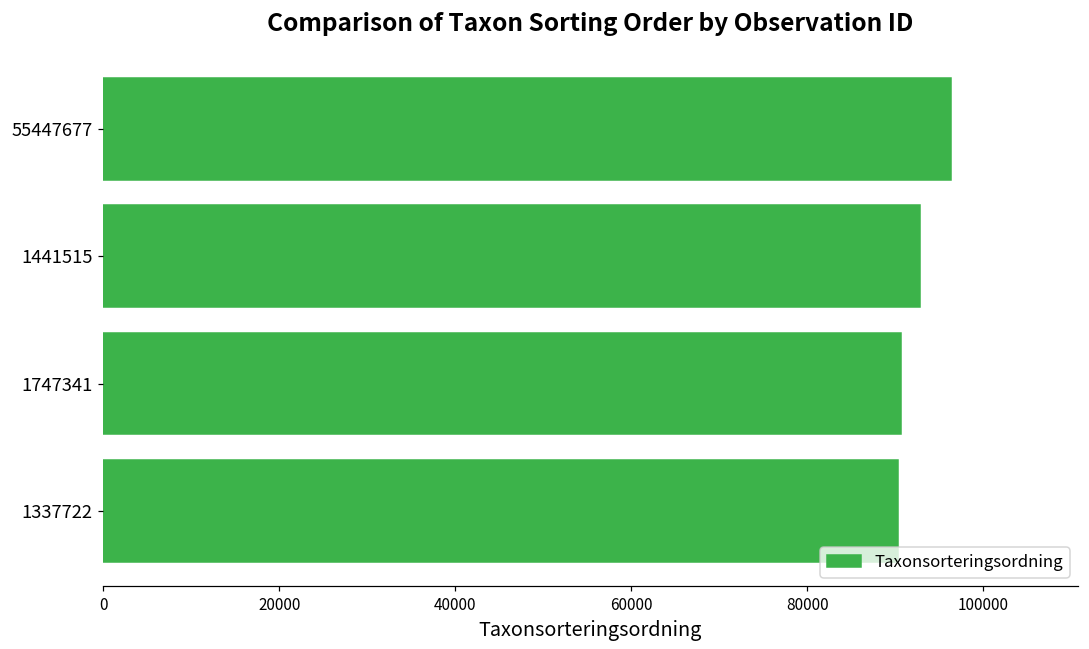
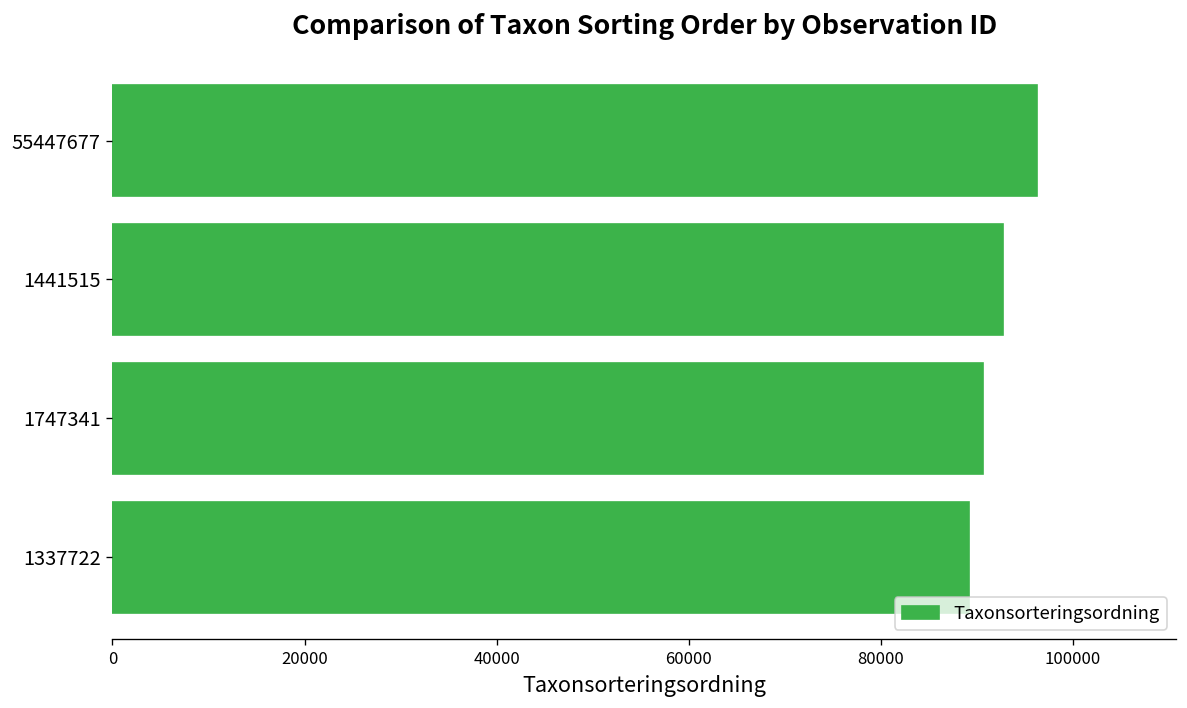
  {
    "55447677": 96000,
    "1441515": 93000,
    "1747341": 91000,
-   "1337722": 90000
+   "1337722": 89000
  }
